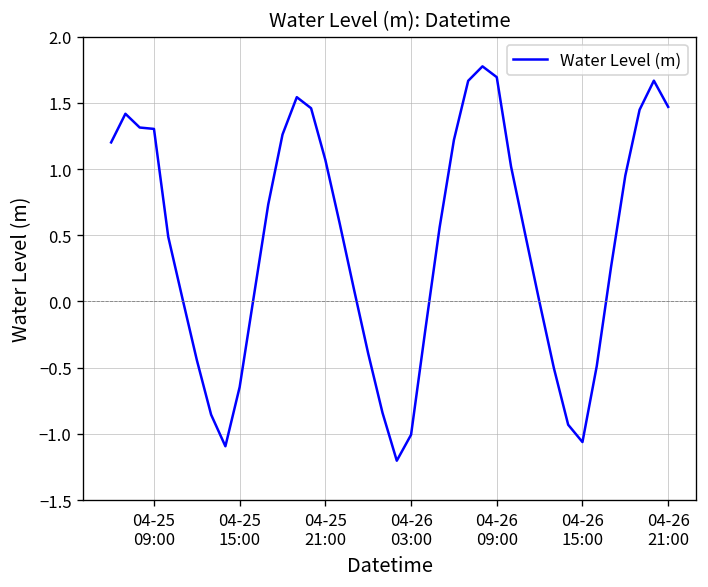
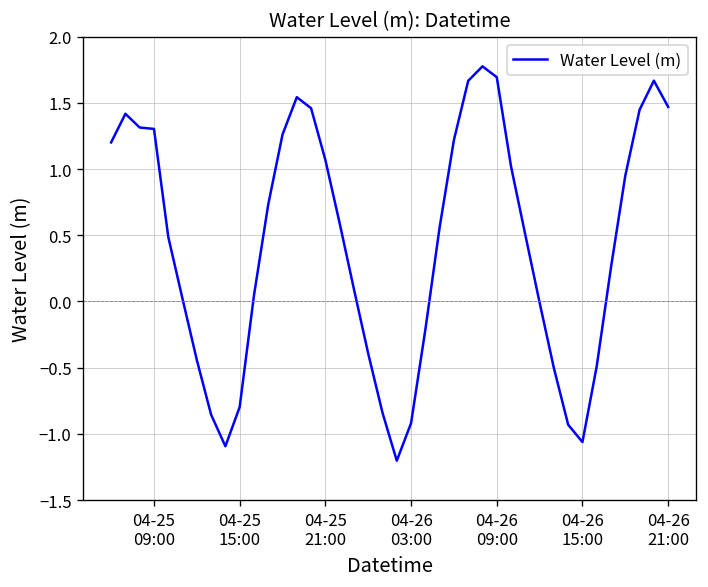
  {
    "04-25 09:00": 1.30,
-   "04-25 15:00": -0.65,
+   "04-25 15:00": -0.80,
    "04-25 21:00": 1.07,
-   "04-26 03:00": -1.01,
+   "04-26 03:00": -0.92,
    "04-26 09:00": 1.69,
    "04-26 15:00": -1.06,
    "04-26 21:00": 1.47
  }
